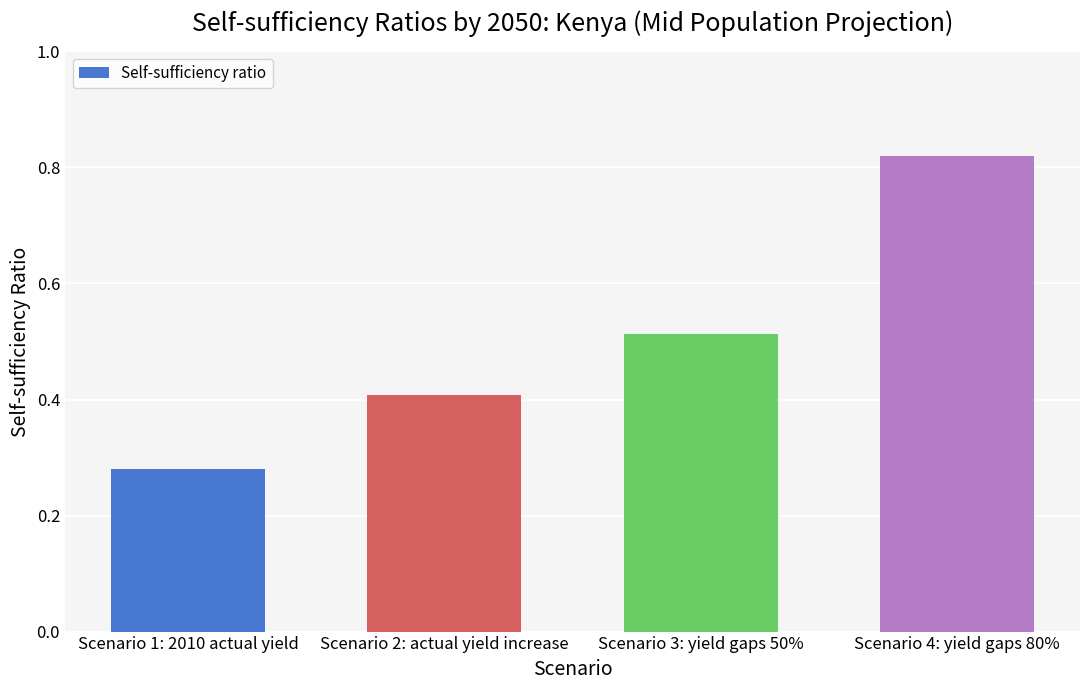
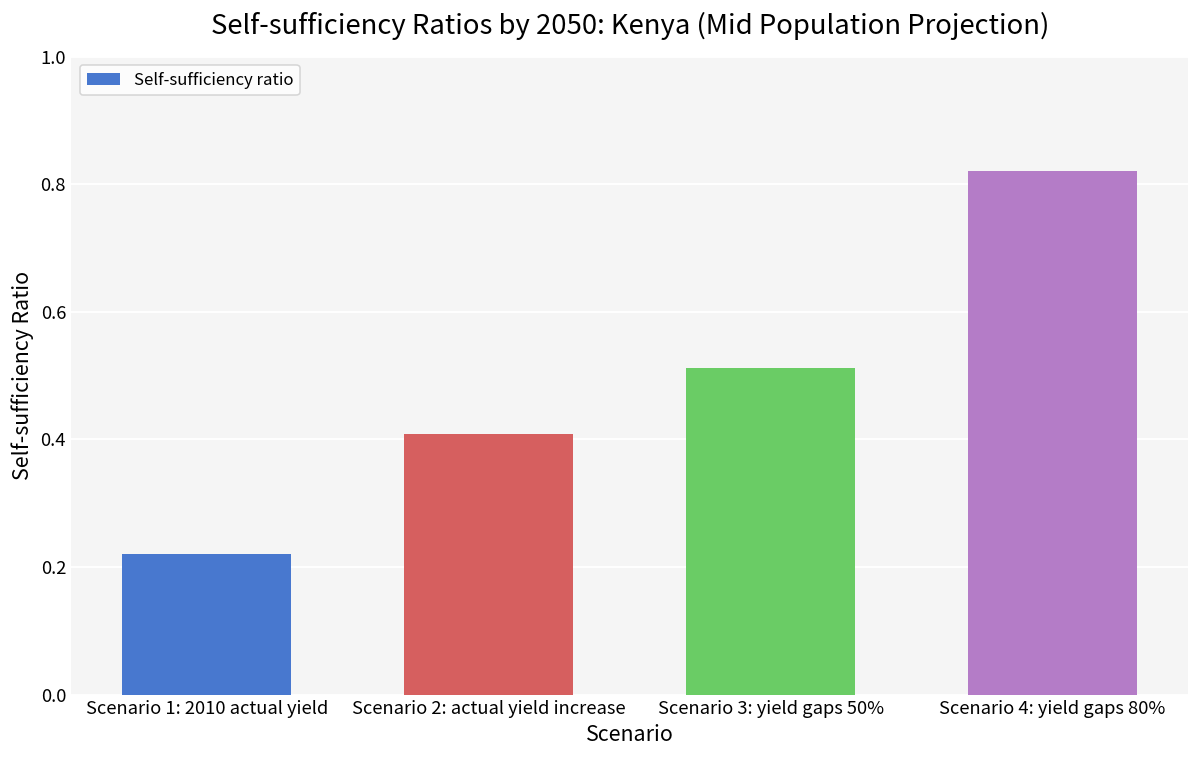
  {
-   "Scenario 1: 2010 actual yield": 0.28,
+   "Scenario 1: 2010 actual yield": 0.22,
    "Scenario 2: actual yield increase": 0.41,
    "Scenario 3: yield gaps 50%": 0.51,
    "Scenario 4: yield gaps 80%": 0.82
  }
